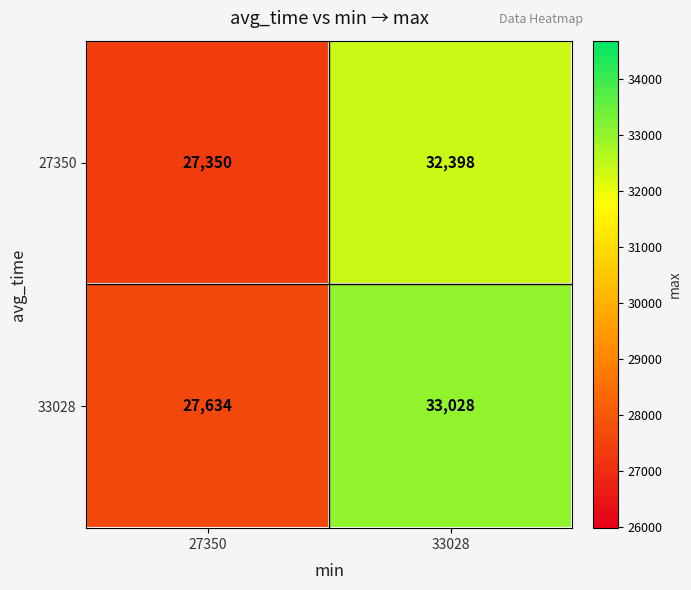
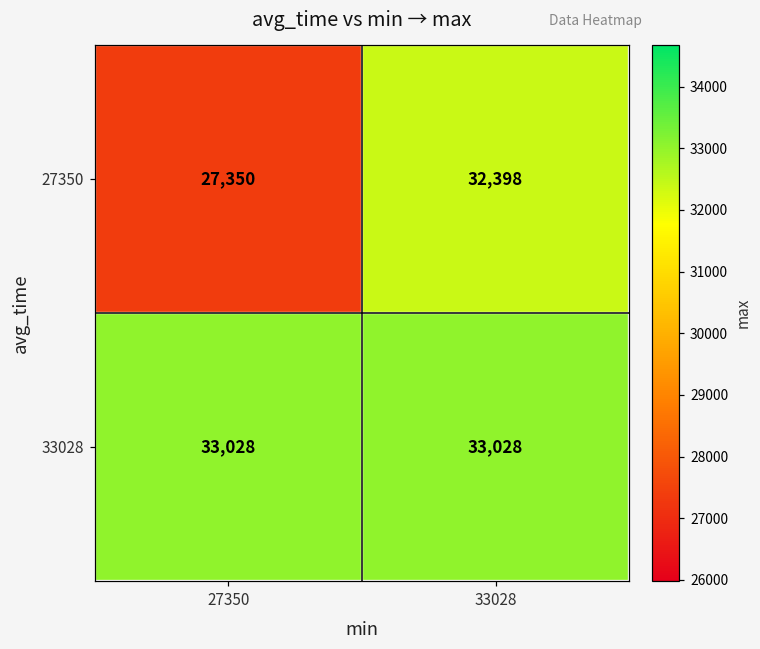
  {
    "27350": {
      "27350": "27,350",
      "33028": "32,398"
    },
    "33028": {
-     "27350": "27,634",
+     "27350": "33,028",
      "33028": "33,028"
    }
  }
